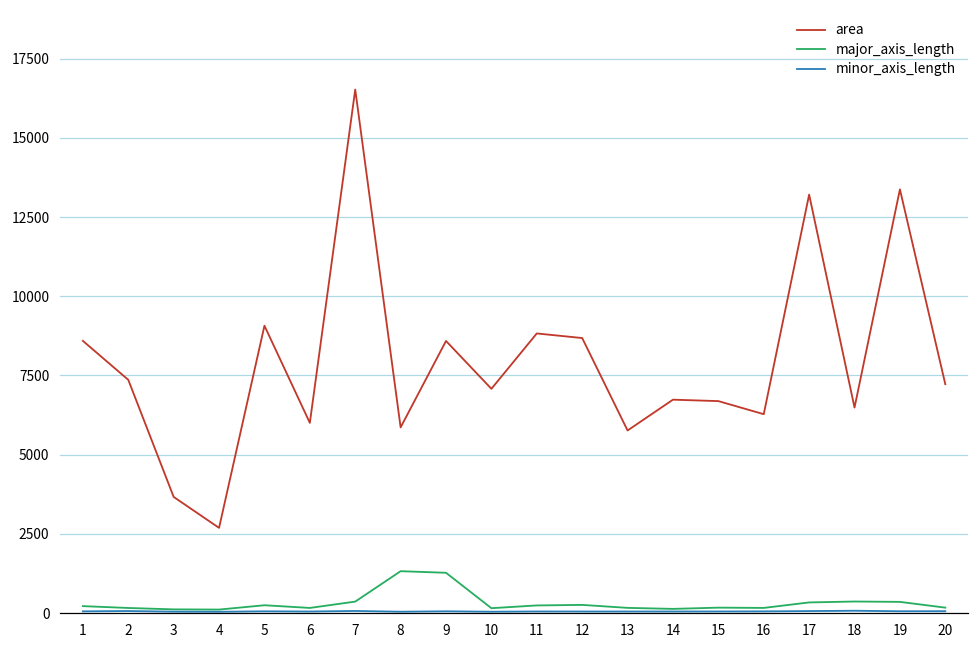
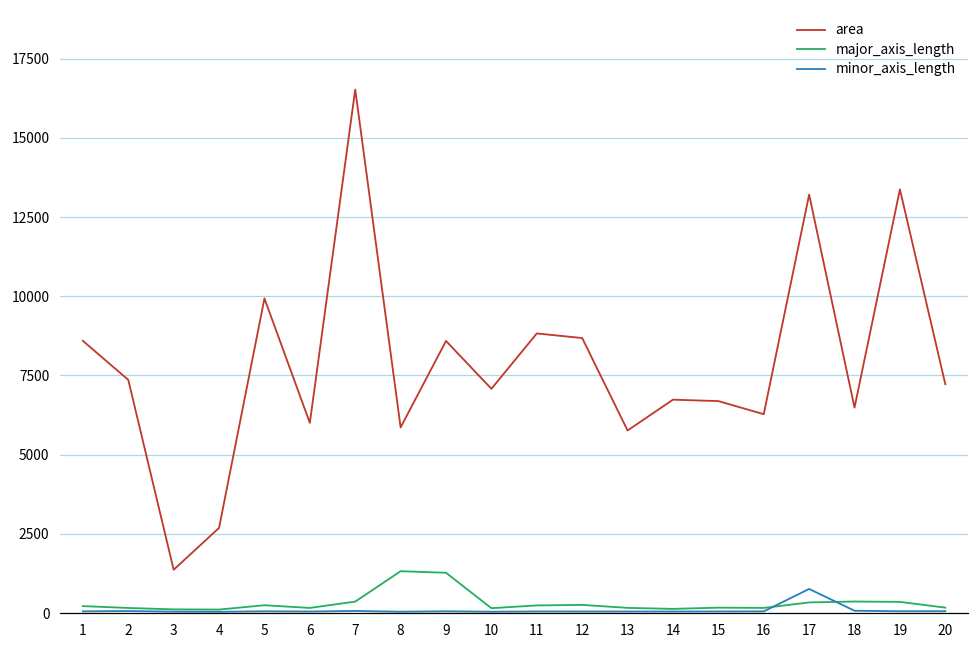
  {
    "area": {
      "1": 8600,
      "2": 7400,
-     "3": 3700,
+     "3": 1400,
      "4": 2700,
-     "5": 9100,
+     "5": 9900,
      "6": 6000,
      "7": 16500,
      "8": 5900,
      "9": 8600,
      "10": 7100,
      "11": 8800,
      "12": 8700,
      "13": 5800,
      "14": 6700,
      "15": 6700,
      "16": 6300,
      "17": 13200,
      "18": 6500,
      "19": 13400,
      "20": 7200
    },
    "major_axis_length": {
      "1": 200,
      "2": 200,
      "5": 200,
      "6": 200,
      "7": 400,
      "8": 1300,
      "9": 1300,
      "10": 200,
      "11": 200,
      "12": 300,
      "13": 200,
      "15": 200,
      "16": 200,
      "17": 300,
      "18": 400,
      "19": 400,
      "20": 200
    },
    "minor_axis_length": {
      "1": 100,
      "2": 100,
      "5": 100,
      "6": 0,
      "7": 100,
      "8": 0,
      "9": 100,
      "10": 0,
      "11": 0,
      "12": 0,
      "13": 0,
      "15": 0,
      "16": 100,
-     "17": 100,
+     "17": 800,
      "18": 100,
      "19": 100,
      "20": 100
    }
  }
